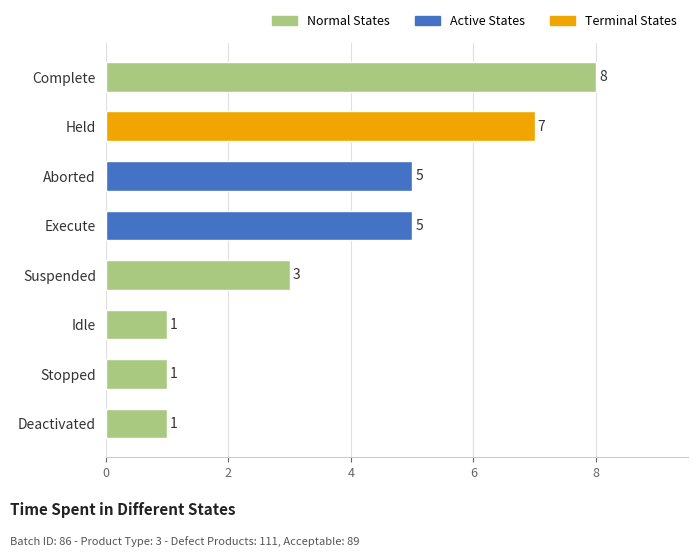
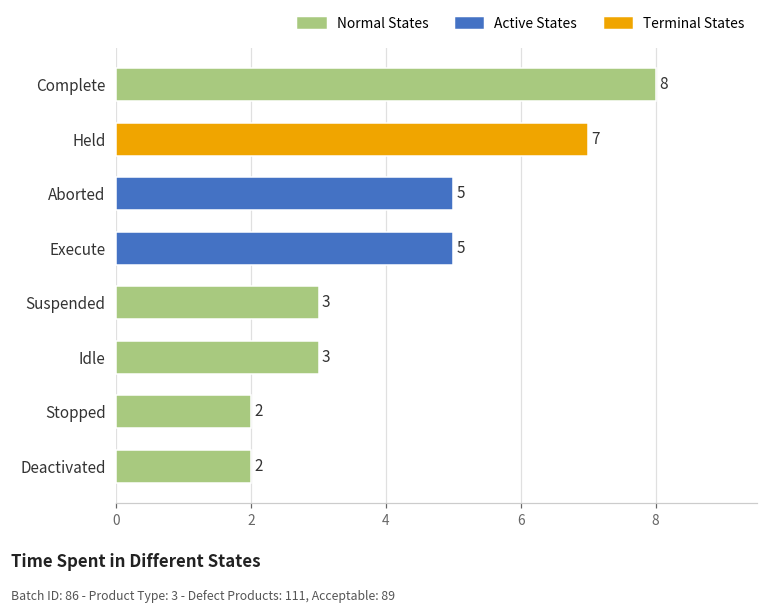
  {
    "Complete": 8,
    "Held": 7,
    "Aborted": 5,
    "Execute": 5,
    "Suspended": 3,
-   "Idle": 1,
-   "Stopped": 1,
-   "Deactivated": 1
+   "Idle": 3,
+   "Stopped": 2,
+   "Deactivated": 2
  }
